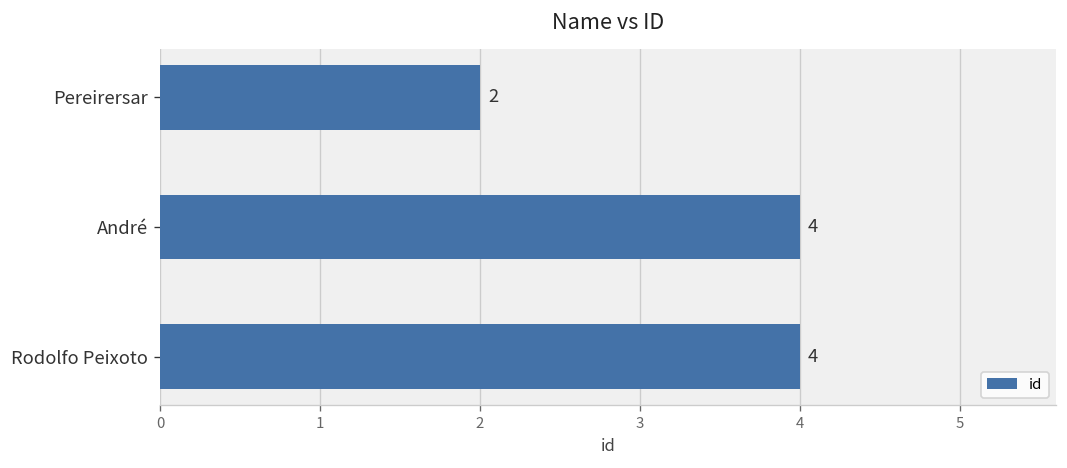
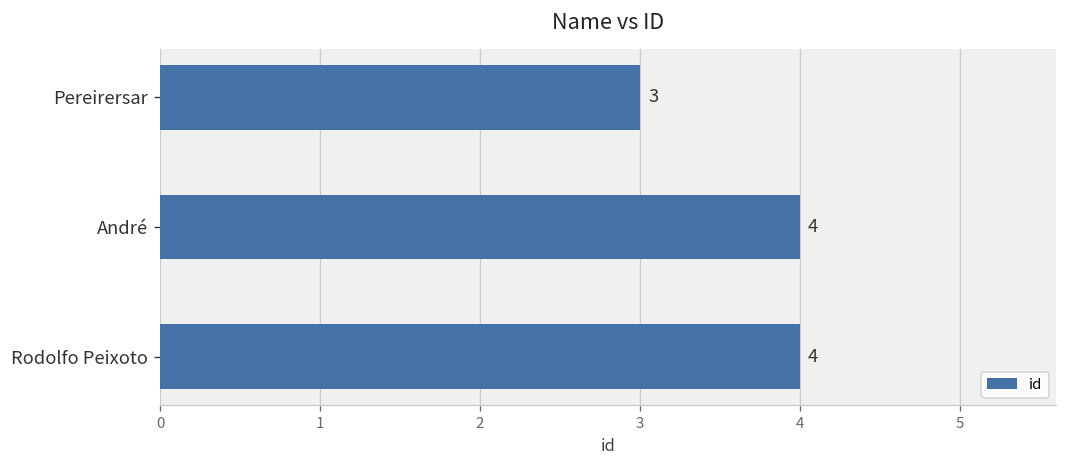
  {
-   "Pereirersar": 2,
+   "Pereirersar": 3,
    "André": 4,
    "Rodolfo Peixoto": 4
  }
